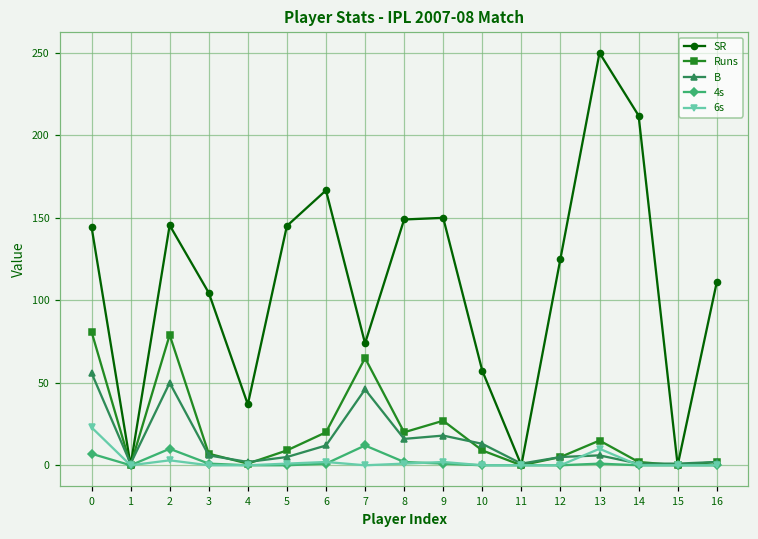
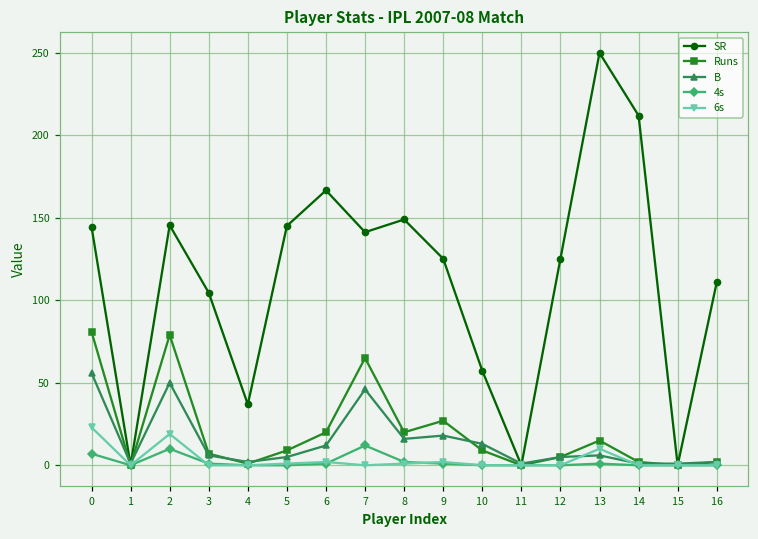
  {
    "SR": {
      "0": 145,
      "2": 146,
      "3": 105,
      "4": 37,
      "5": 145,
      "6": 167,
-     "7": 74,
+     "7": 141,
      "8": 149,
-     "9": 150,
+     "9": 125,
      "10": 57,
      "12": 125,
      "13": 250,
      "14": 212,
      "16": 111
    },
    "6s": {
      "0": 23,
-     "2": 3,
+     "2": 19,
      "7": 0,
      "13": 10
    }
  }
